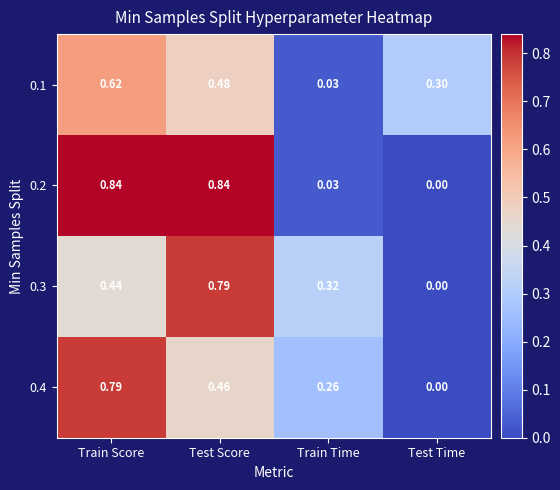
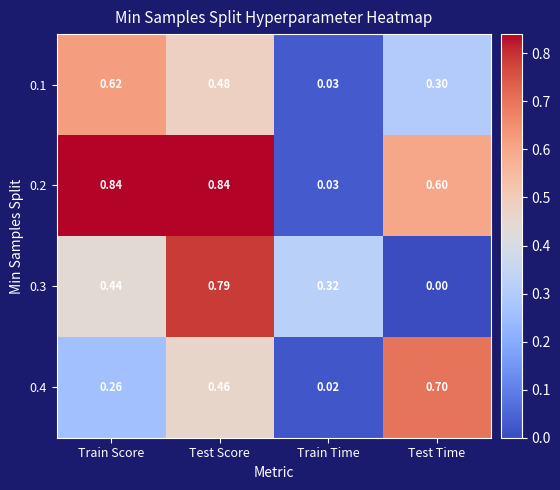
  {
    "0.1": {
      "Train Score": 0.62,
      "Test Score": 0.48,
      "Train Time": 0.03,
      "Test Time": 0.30
    },
    "0.2": {
      "Train Score": 0.84,
      "Test Score": 0.84,
      "Train Time": 0.03,
-     "Test Time": 0.00
+     "Test Time": 0.60
    },
    "0.3": {
      "Test Score": 0.79,
      "Train Time": 0.32,
      "Test Time": 0.00
    },
    "0.4": {
-     "Train Score": 0.79,
+     "Train Score": 0.26,
      "Test Score": 0.46,
-     "Train Time": 0.26,
-     "Test Time": 0.00
+     "Train Time": 0.02,
+     "Test Time": 0.70
    }
  }
